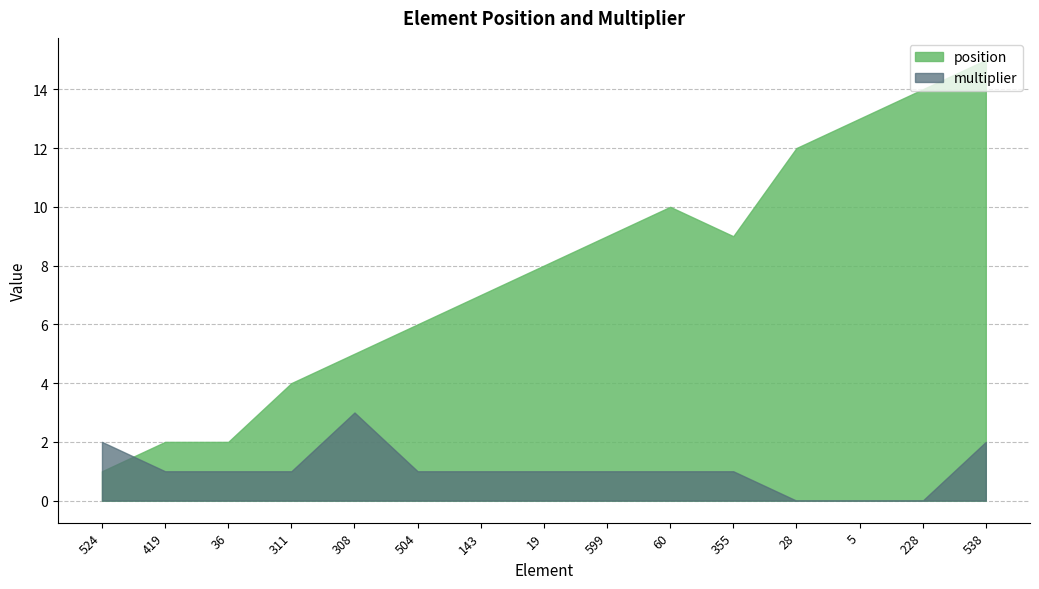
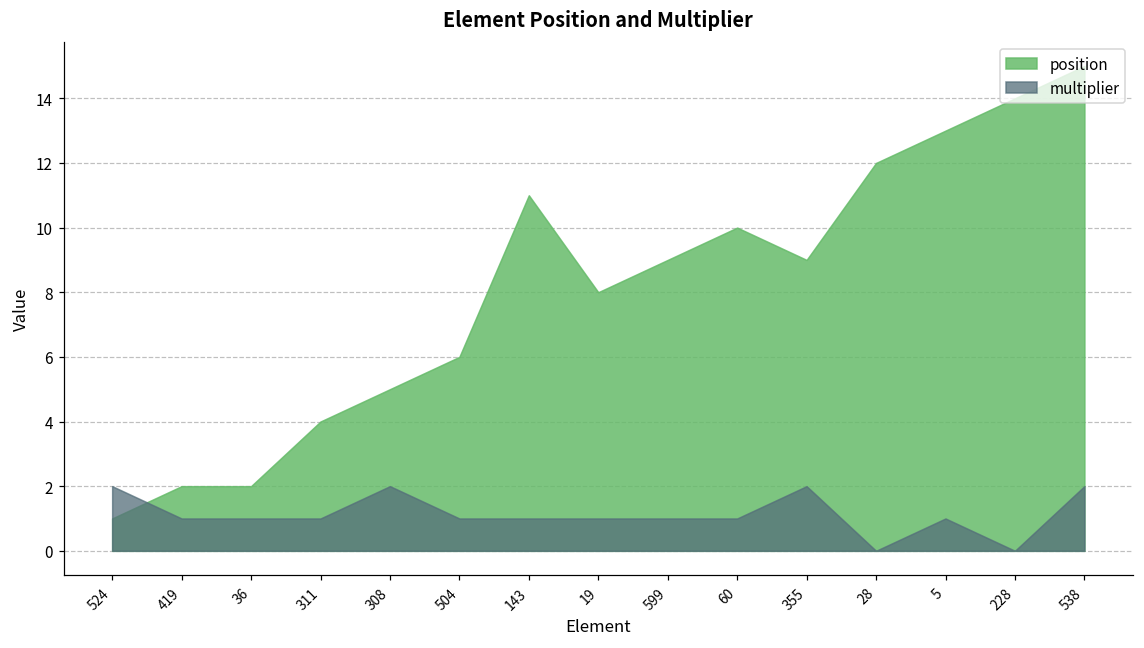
  {
    "position": {
      "524": 1,
      "419": 2,
      "36": 2,
      "311": 4,
      "308": 5,
      "504": 6,
-     "143": 7,
+     "143": 11,
      "19": 8,
      "599": 9,
      "60": 10,
      "355": 9,
      "28": 12,
      "5": 13
    },
    "multiplier": {
      "524": 2,
      "419": 1,
      "36": 1,
      "311": 1,
-     "308": 3,
+     "308": 2,
      "504": 1,
      "143": 1,
      "19": 1,
      "599": 1,
      "60": 1,
-     "355": 1,
+     "355": 2,
      "28": 0,
-     "5": 0,
+     "5": 1,
      "228": 0,
      "538": 2
    }
  }
